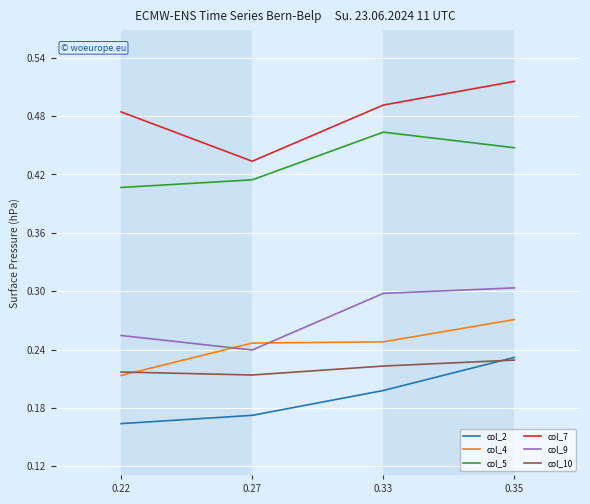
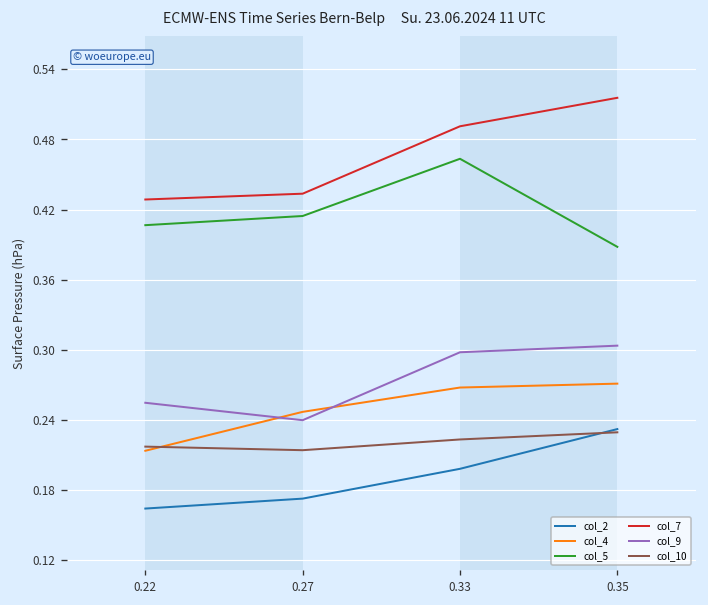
  {
    "col_2": {
      "0.22": 0.16,
      "0.27": 0.17,
      "0.33": 0.20,
      "0.35": 0.23
    },
    "col_4": {
      "0.22": 0.21,
      "0.27": 0.25,
-     "0.33": 0.25,
+     "0.33": 0.27,
      "0.35": 0.27
    },
    "col_5": {
      "0.22": 0.41,
      "0.27": 0.41,
      "0.33": 0.46,
-     "0.35": 0.45
+     "0.35": 0.39
    },
    "col_7": {
-     "0.22": 0.48,
+     "0.22": 0.43,
      "0.27": 0.43,
      "0.33": 0.49,
      "0.35": 0.52
    },
    "col_9": {
      "0.22": 0.25,
      "0.27": 0.24,
      "0.33": 0.30,
      "0.35": 0.30
    },
    "col_10": {
      "0.22": 0.22,
      "0.27": 0.21,
      "0.33": 0.22,
      "0.35": 0.23
    }
  }
